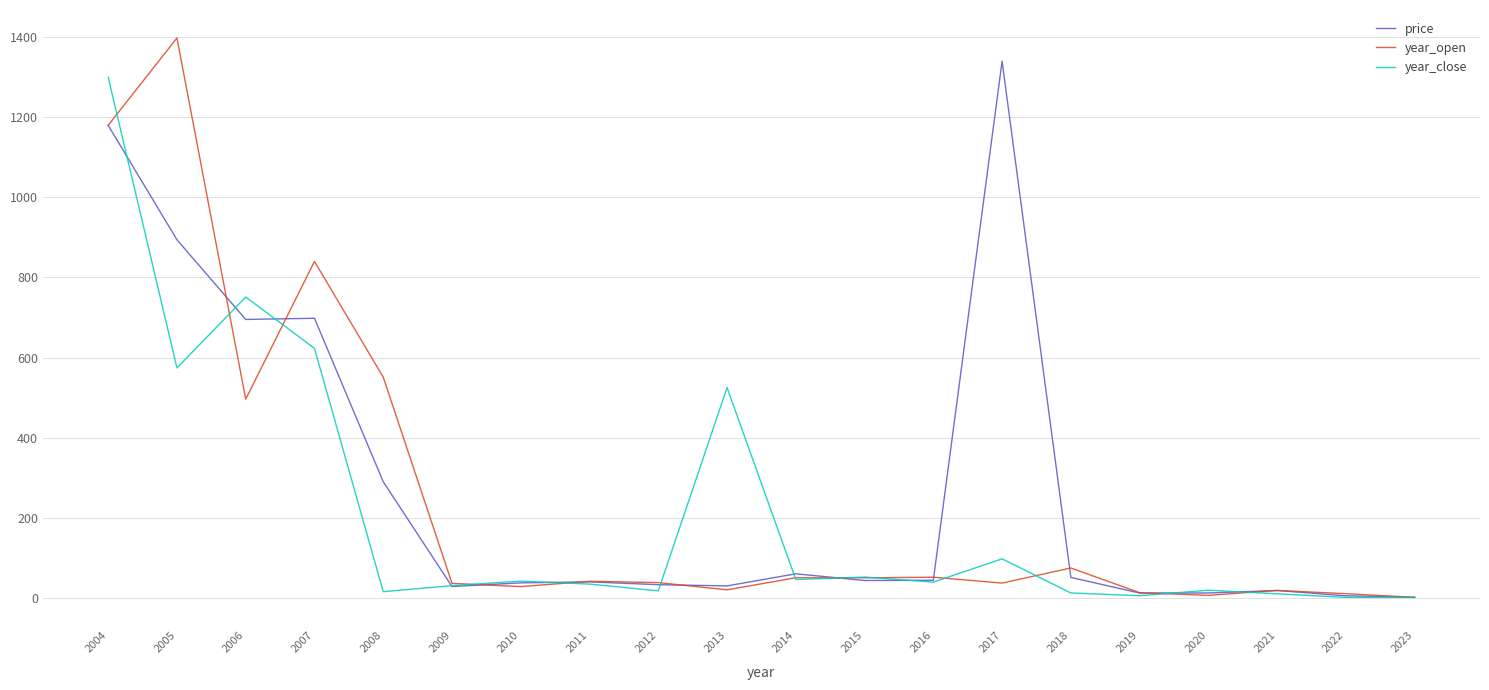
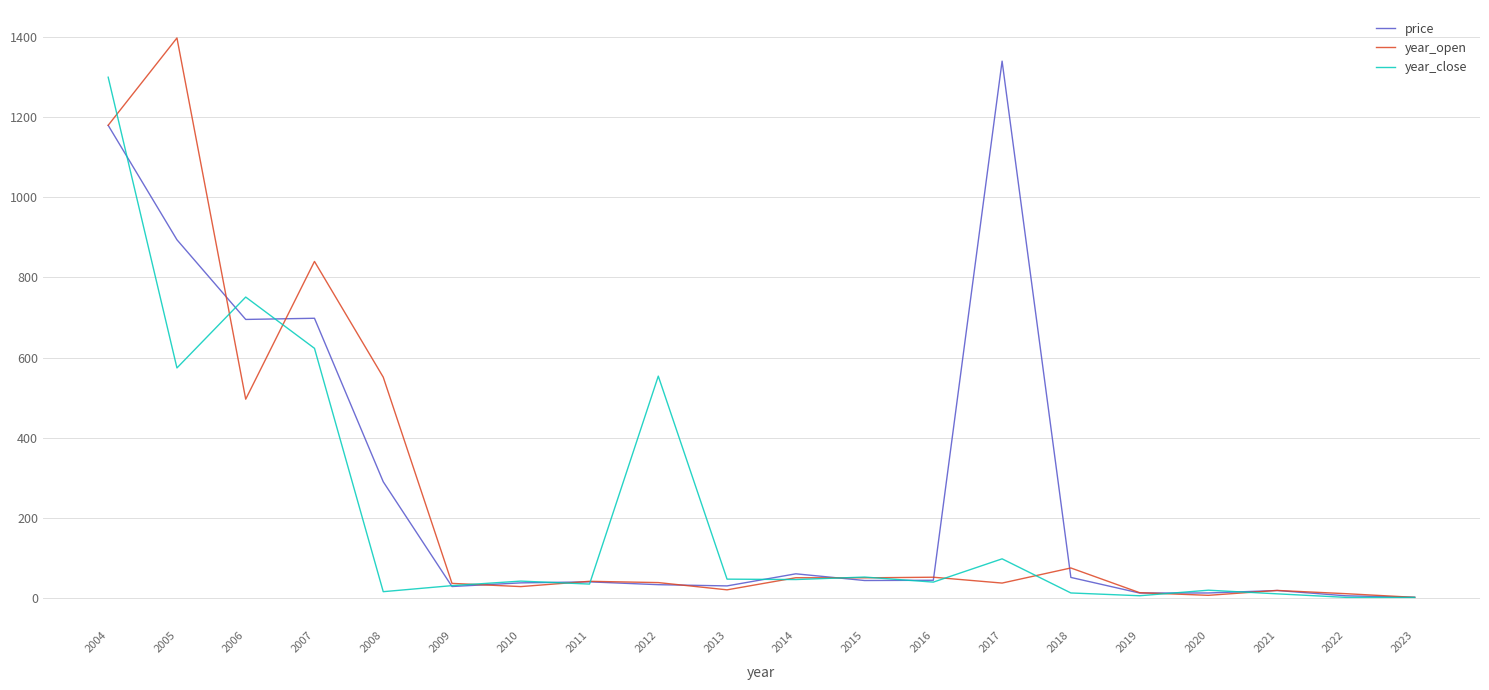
  {
    "price": {
      "2005": 890,
      "2006": 700,
      "2007": 700,
      "2008": 290,
      "2013": 30,
      "2014": 60,
      "2015": 40,
      "2017": 1340,
      "2018": 50
    },
    "year_open": {
      "2005": 1400,
      "2006": 500,
      "2007": 840,
      "2008": 550,
      "2010": 30,
      "2013": 20,
      "2016": 50,
      "2017": 40,
      "2018": 70
    },
    "year_close": {
      "2004": 1300,
      "2005": 570,
      "2006": 750,
      "2007": 620,
      "2008": 20,
-     "2012": 20,
-     "2013": 520,
+     "2012": 550,
+     "2013": 50,
      "2017": 100,
      "2018": 10,
      "2019": 10,
      "2020": 20,
      "2021": 10
    }
  }
